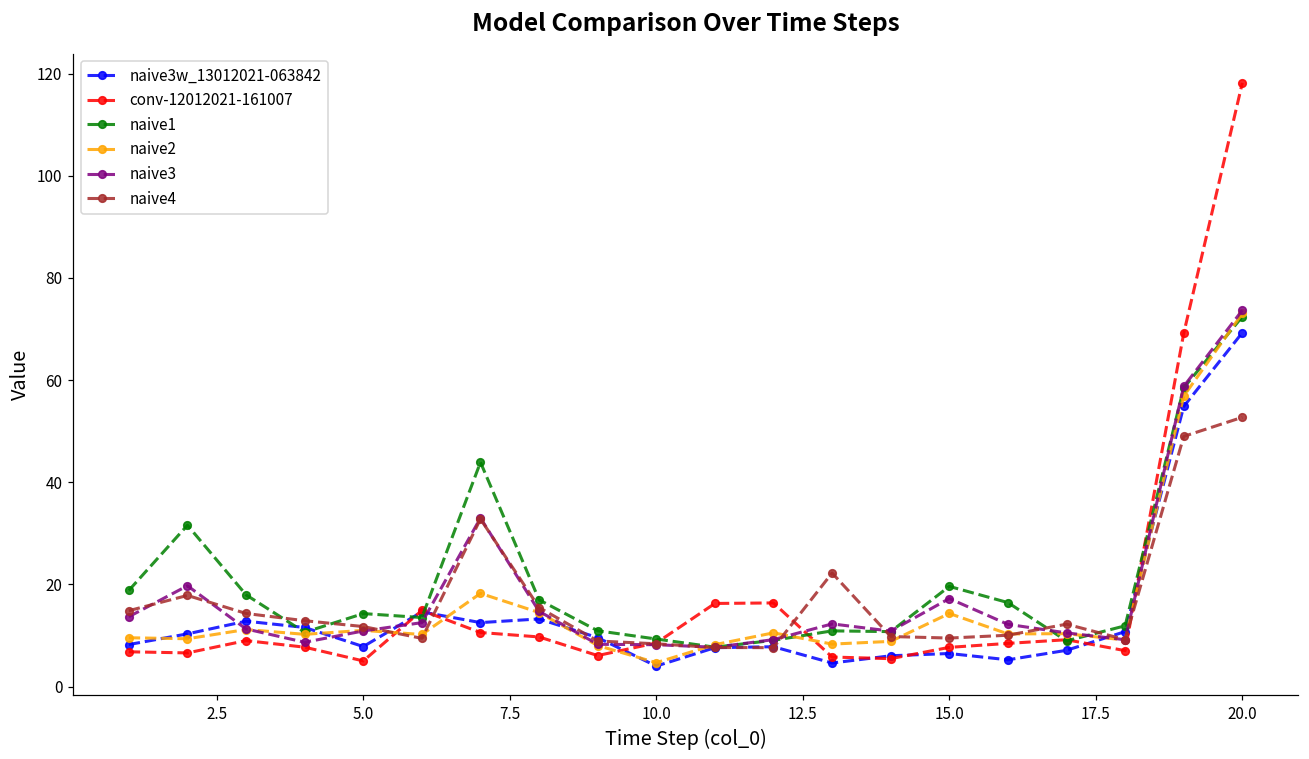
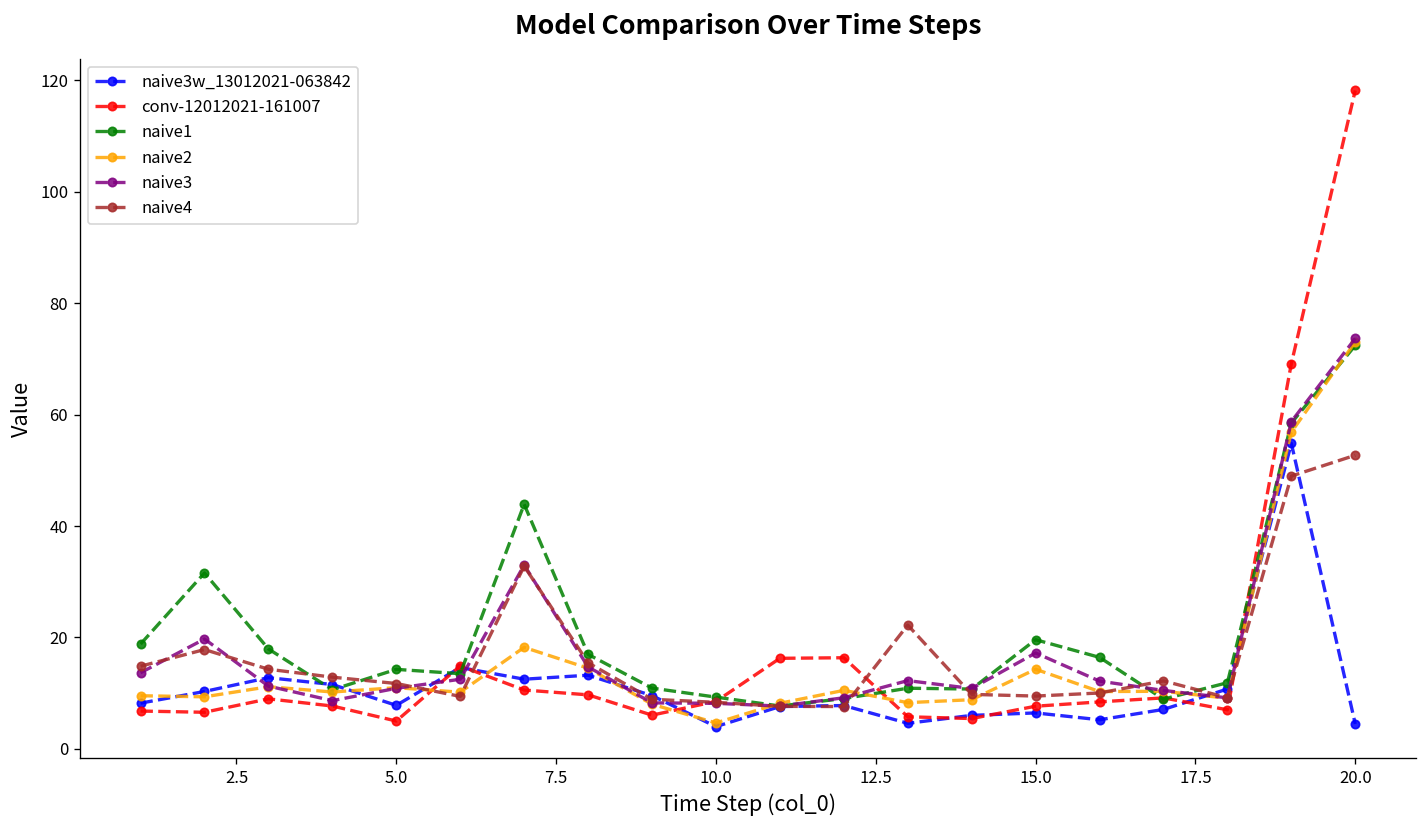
  {
    "naive3w_13012021-063842": {
      "5.0": 8,
      "10.0": 4,
      "15.0": 6,
-     "20.0": 69
+     "20.0": 4
    },
    "conv-12012021-161007": {
      "5.0": 5,
      "15.0": 8,
      "20.0": 118
    },
    "naive1": {
      "5.0": 14,
      "10.0": 9,
      "15.0": 20,
      "20.0": 72
    },
    "naive2": {
      "10.0": 5,
      "15.0": 14,
      "20.0": 73
    },
    "naive3": {
      "15.0": 17,
      "20.0": 74
    },
    "naive4": {
      "5.0": 12,
      "15.0": 9,
      "20.0": 53
    }
  }
